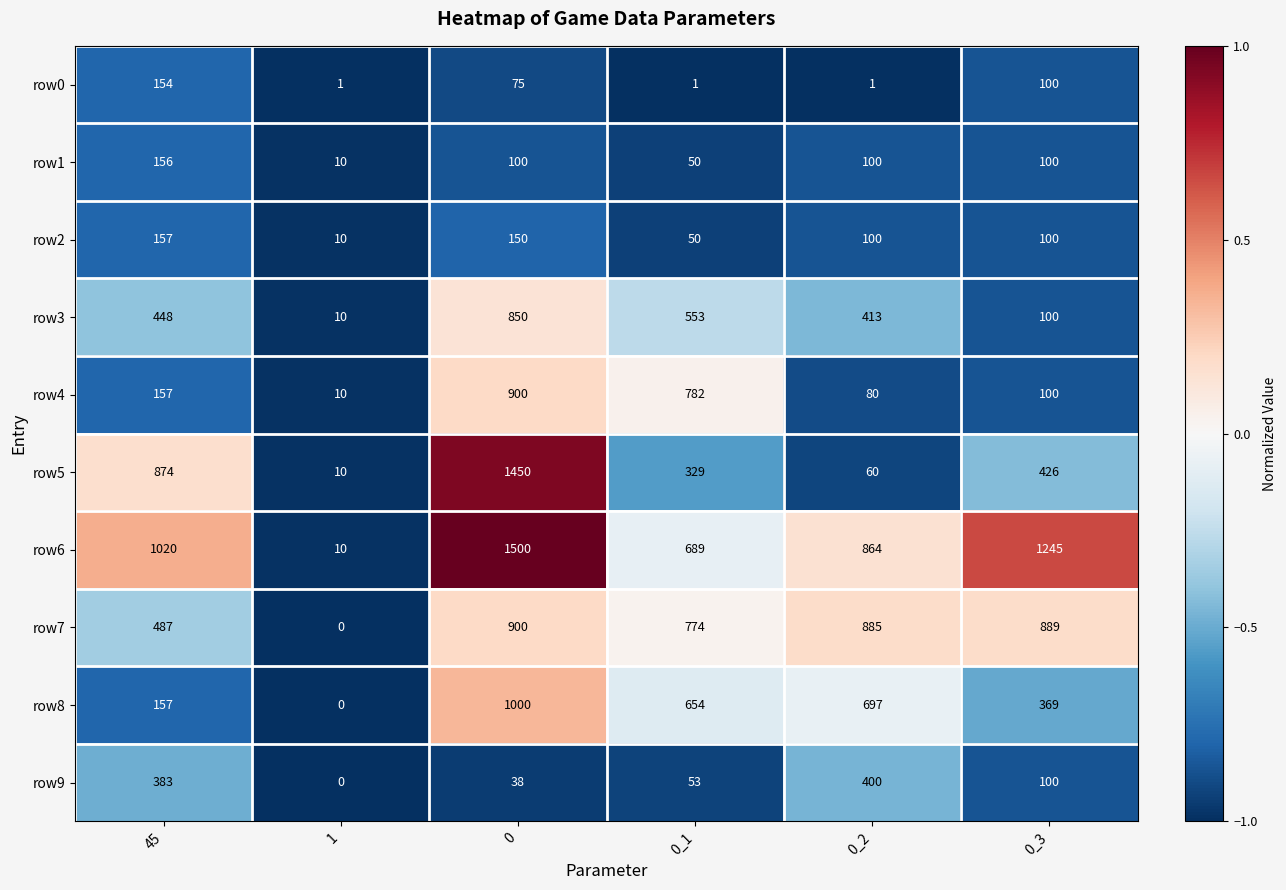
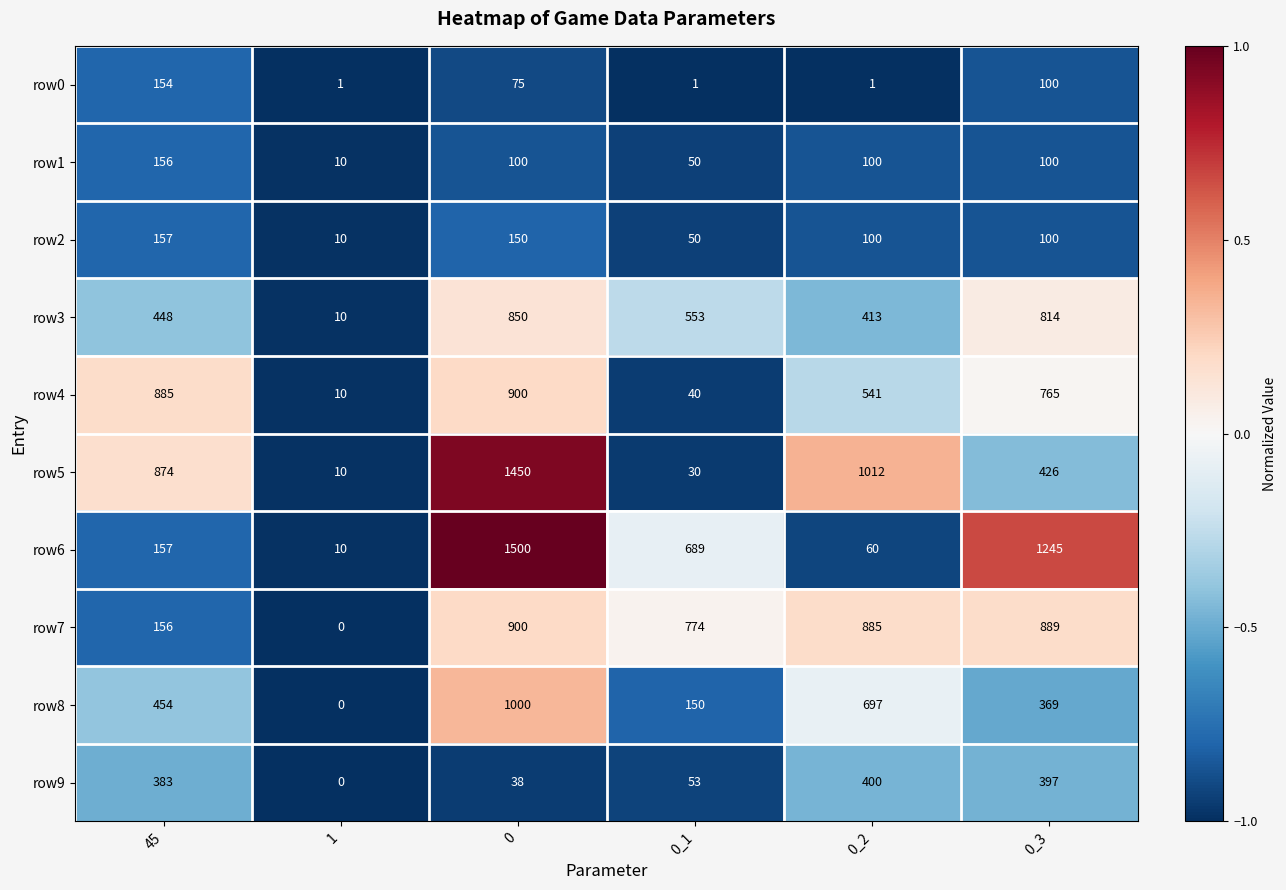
  {
    "row0": {
      "45": 154,
      "1": 1,
      "0": 75,
      "0_1": 1,
      "0_2": 1,
      "0_3": 100
    },
    "row1": {
      "45": 156,
      "1": 10,
      "0": 100,
      "0_1": 50,
      "0_2": 100,
      "0_3": 100
    },
    "row2": {
      "45": 157,
      "1": 10,
      "0": 150,
      "0_1": 50,
      "0_2": 100,
      "0_3": 100
    },
    "row3": {
      "45": 448,
      "1": 10,
      "0": 850,
      "0_1": 553,
      "0_2": 413,
-     "0_3": 100
+     "0_3": 814
    },
    "row4": {
-     "45": 157,
+     "45": 885,
      "1": 10,
      "0": 900,
-     "0_1": 782,
-     "0_2": 80,
-     "0_3": 100
+     "0_1": 40,
+     "0_2": 541,
+     "0_3": 765
    },
    "row5": {
      "45": 874,
      "1": 10,
      "0": 1450,
-     "0_1": 329,
-     "0_2": 60,
+     "0_1": 30,
+     "0_2": 1012,
      "0_3": 426
    },
    "row6": {
-     "45": 1020,
+     "45": 157,
      "1": 10,
      "0": 1500,
      "0_1": 689,
-     "0_2": 864,
+     "0_2": 60,
      "0_3": 1245
    },
    "row7": {
-     "45": 487,
+     "45": 156,
      "1": 0,
      "0": 900,
      "0_1": 774,
      "0_2": 885,
      "0_3": 889
    },
    "row8": {
-     "45": 157,
+     "45": 454,
      "1": 0,
      "0": 1000,
-     "0_1": 654,
+     "0_1": 150,
      "0_2": 697,
      "0_3": 369
    },
    "row9": {
      "45": 383,
      "1": 0,
      "0": 38,
      "0_1": 53,
      "0_2": 400,
-     "0_3": 100
+     "0_3": 397
    }
  }
